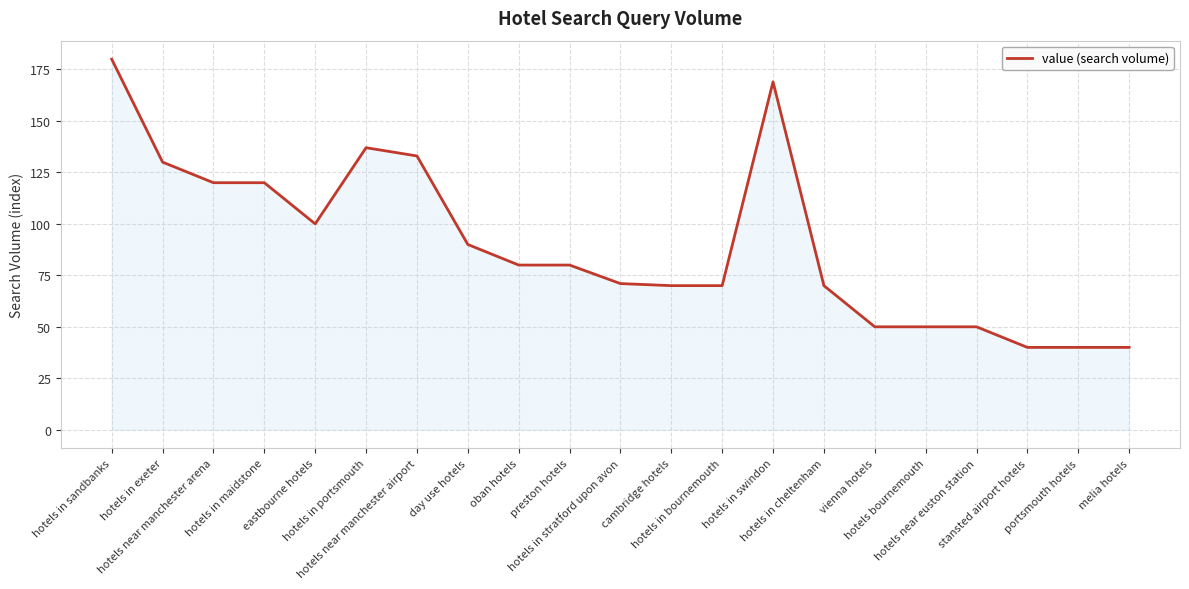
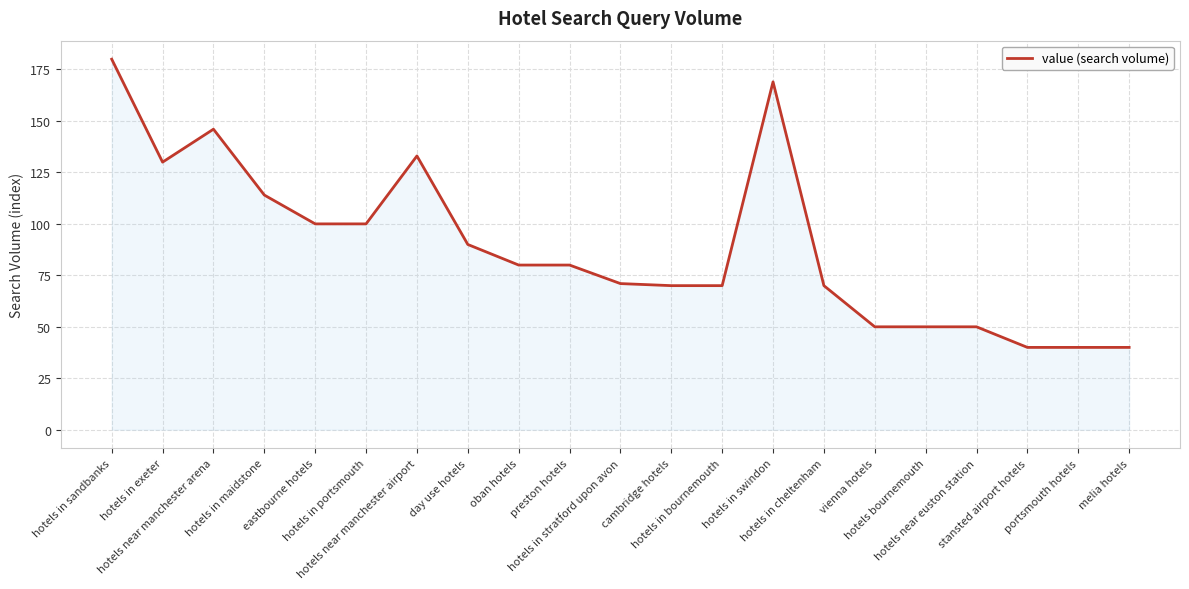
  {
    "hotels in sandbanks": 180,
    "hotels in exeter": 130,
-   "hotels near manchester arena": 120,
-   "hotels in maidstone": 120,
+   "hotels near manchester arena": 146,
+   "hotels in maidstone": 114,
    "eastbourne hotels": 100,
-   "hotels in portsmouth": 137,
+   "hotels in portsmouth": 100,
    "hotels near manchester airport": 133,
    "day use hotels": 90,
    "oban hotels": 80,
    "preston hotels": 80,
    "hotels in stratford upon avon": 71,
    "cambridge hotels": 70,
    "hotels in bournemouth": 70,
    "hotels in swindon": 169,
    "hotels in cheltenham": 70,
    "vienna hotels": 50,
    "hotels bournemouth": 50,
    "hotels near euston station": 50,
    "stansted airport hotels": 40,
    "portsmouth hotels": 40,
    "melia hotels": 40
  }
